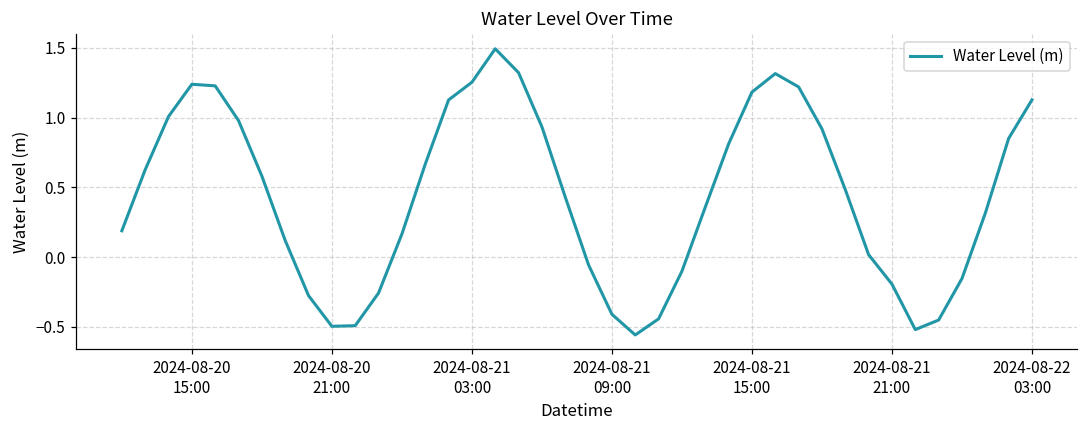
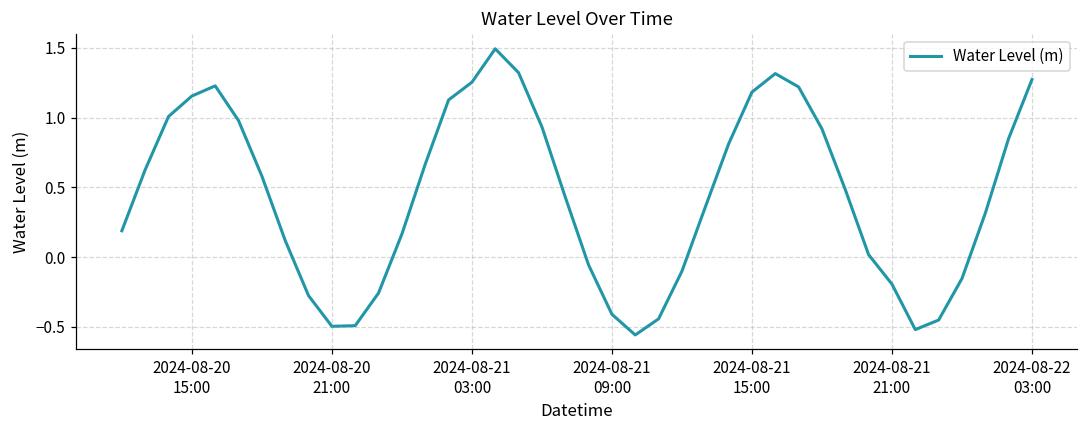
  {
-   "2024-08-20 15:00": 1.24,
+   "2024-08-20 15:00": 1.16,
    "2024-08-20 21:00": -0.50,
    "2024-08-21 03:00": 1.25,
    "2024-08-21 09:00": -0.41,
    "2024-08-21 15:00": 1.18,
    "2024-08-21 21:00": -0.19,
-   "2024-08-22 03:00": 1.13
+   "2024-08-22 03:00": 1.27
  }
